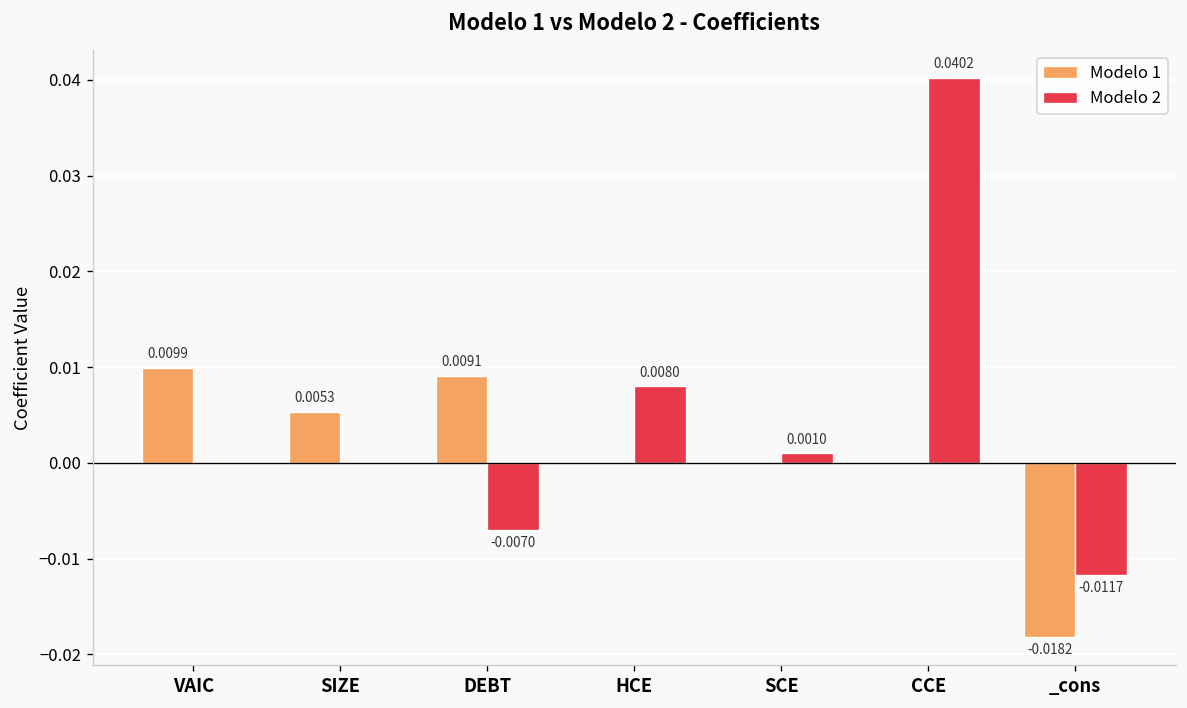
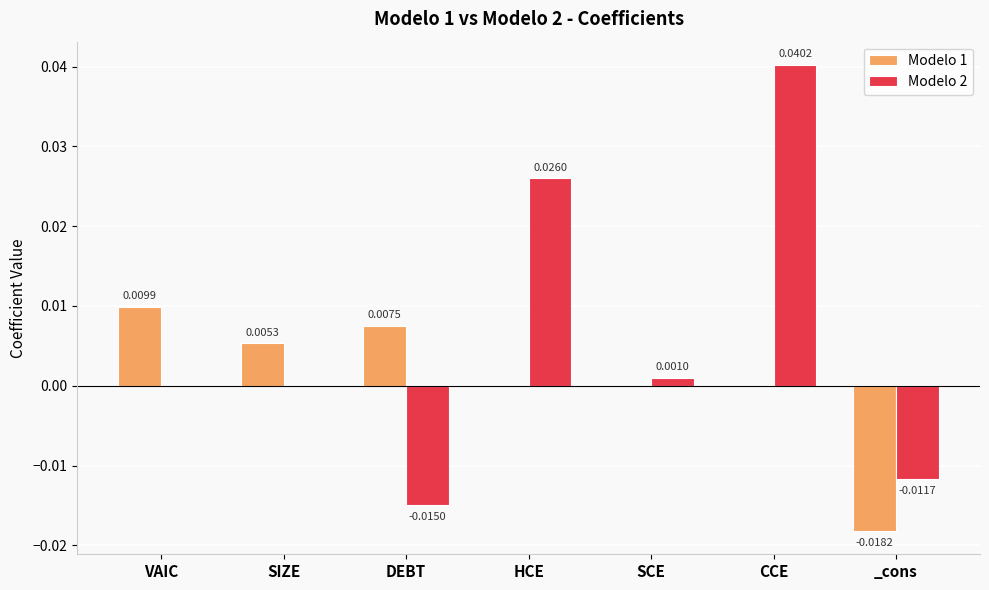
  {
    "Modelo 1": {
      "VAIC": 0.0099,
      "SIZE": 0.0053,
-     "DEBT": 0.0091,
+     "DEBT": 0.0075,
      "_cons": -0.0182
    },
    "Modelo 2": {
-     "DEBT": -0.0070,
-     "HCE": 0.0080,
+     "DEBT": -0.0150,
+     "HCE": 0.0260,
      "SCE": 0.0010,
      "CCE": 0.0402,
      "_cons": -0.0117
    }
  }
